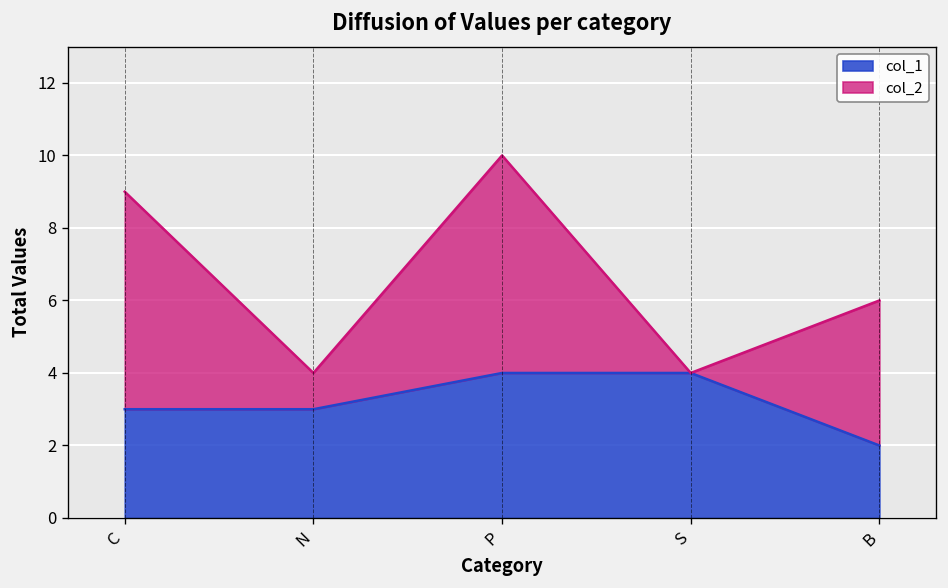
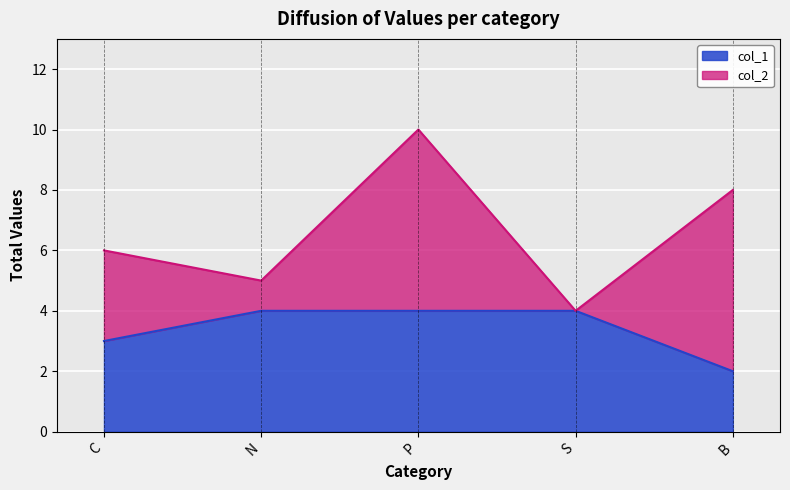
  {
    "col_1": {
      "C": 3,
-     "N": 3,
+     "N": 4,
      "P": 4,
      "B": 2
    },
    "col_2": {
-     "C": 6,
+     "C": 3,
      "N": 1,
      "P": 6,
-     "B": 4
+     "B": 6
    }
  }
